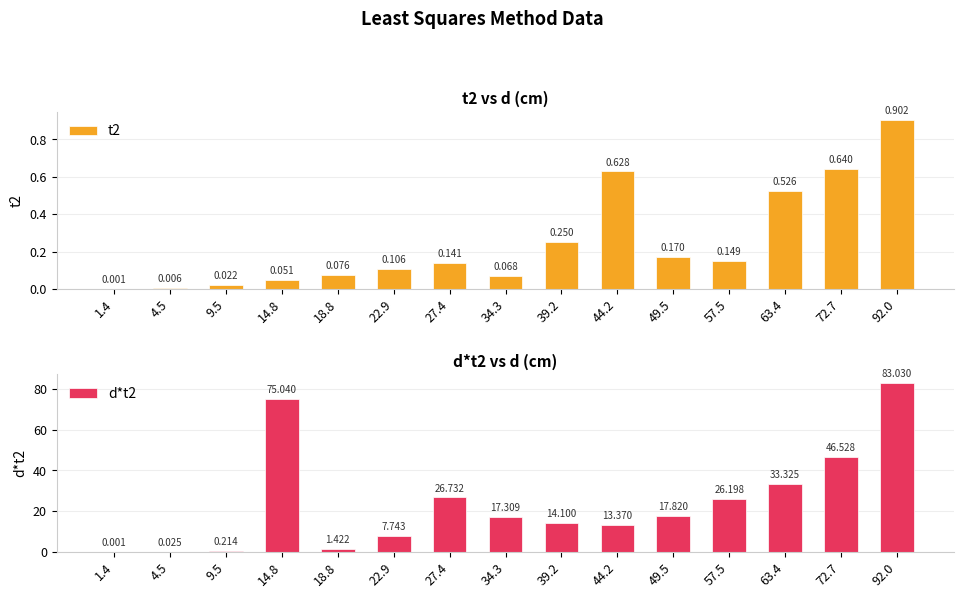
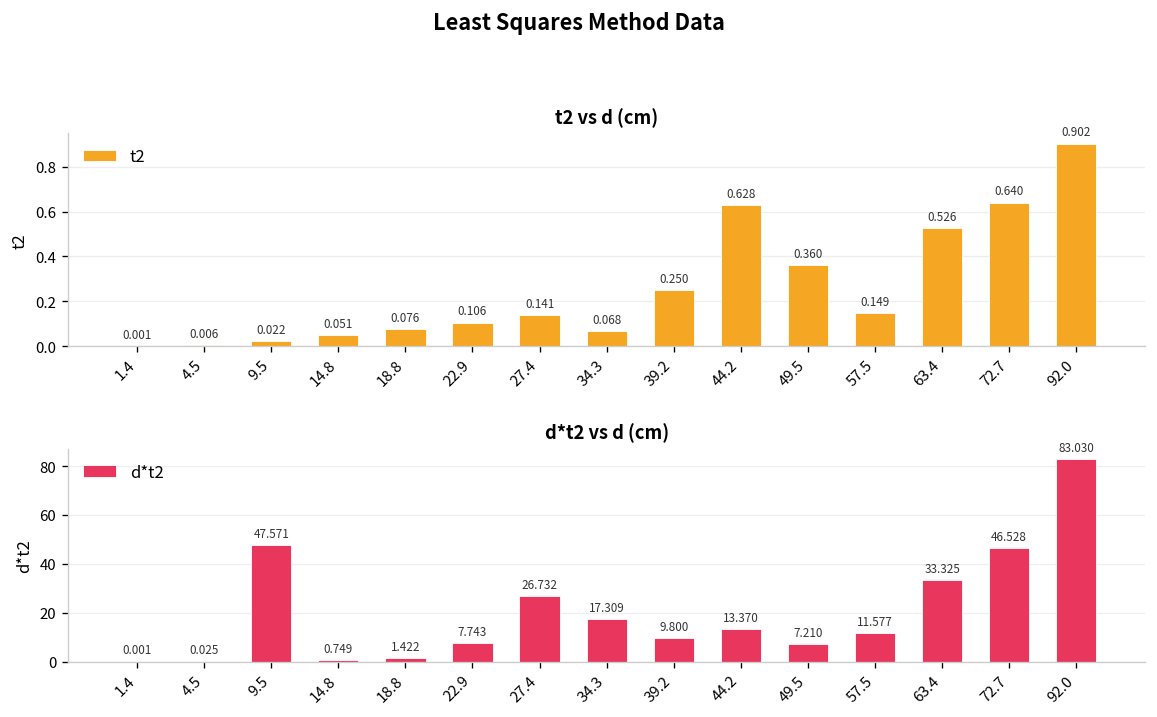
  {
    "t2 vs d (cm)": {
      "1.4": 0.001,
      "4.5": 0.006,
      "9.5": 0.022,
      "14.8": 0.051,
      "18.8": 0.076,
      "22.9": 0.106,
      "27.4": 0.141,
      "34.3": 0.068,
      "39.2": 0.250,
      "44.2": 0.628,
-     "49.5": 0.170,
+     "49.5": 0.360,
      "57.5": 0.149,
      "63.4": 0.526,
      "72.7": 0.640,
      "92.0": 0.902
    },
    "d*t2 vs d (cm)": {
      "1.4": 0.001,
      "4.5": 0.025,
-     "9.5": 0.214,
-     "14.8": 75.040,
+     "9.5": 47.571,
+     "14.8": 0.749,
      "18.8": 1.422,
      "22.9": 7.743,
      "27.4": 26.732,
      "34.3": 17.309,
-     "39.2": 14.100,
+     "39.2": 9.800,
      "44.2": 13.370,
-     "49.5": 17.820,
-     "57.5": 26.198,
+     "49.5": 7.210,
+     "57.5": 11.577,
      "63.4": 33.325,
      "72.7": 46.528,
      "92.0": 83.030
    }
  }
